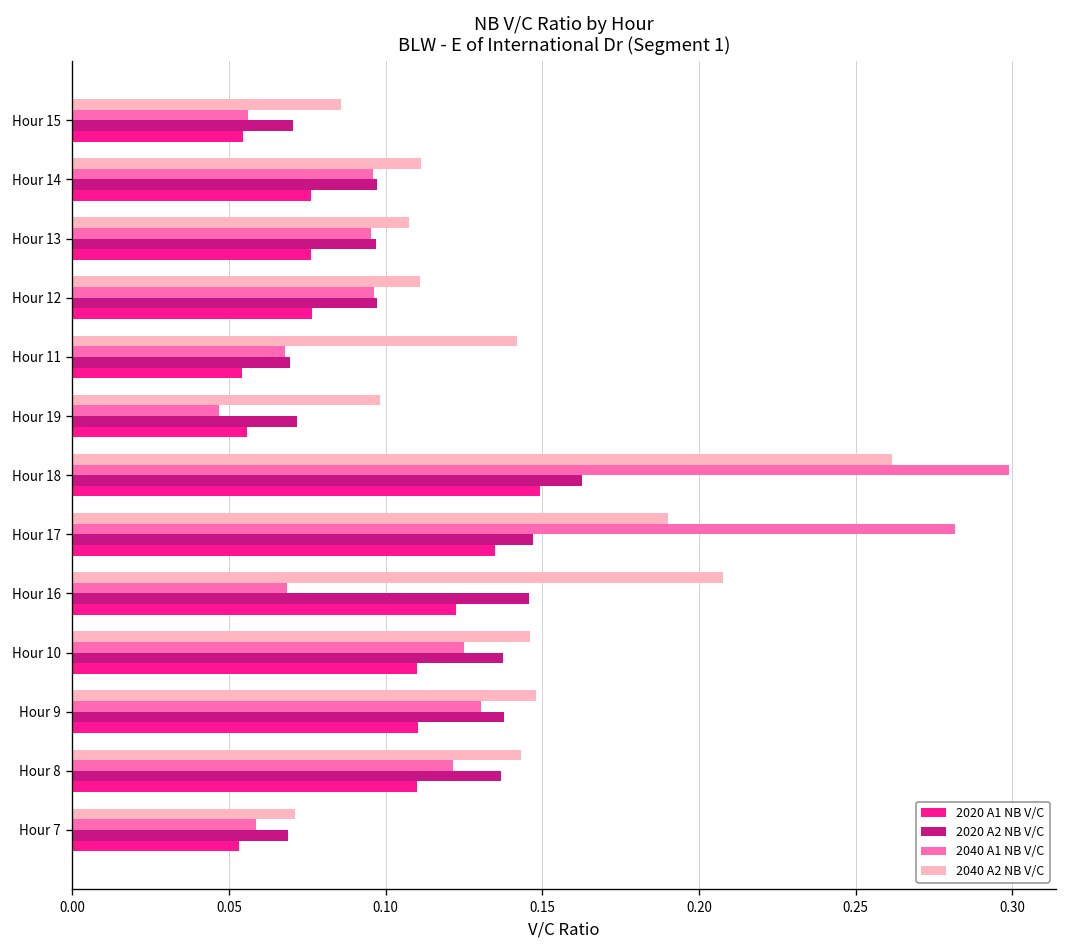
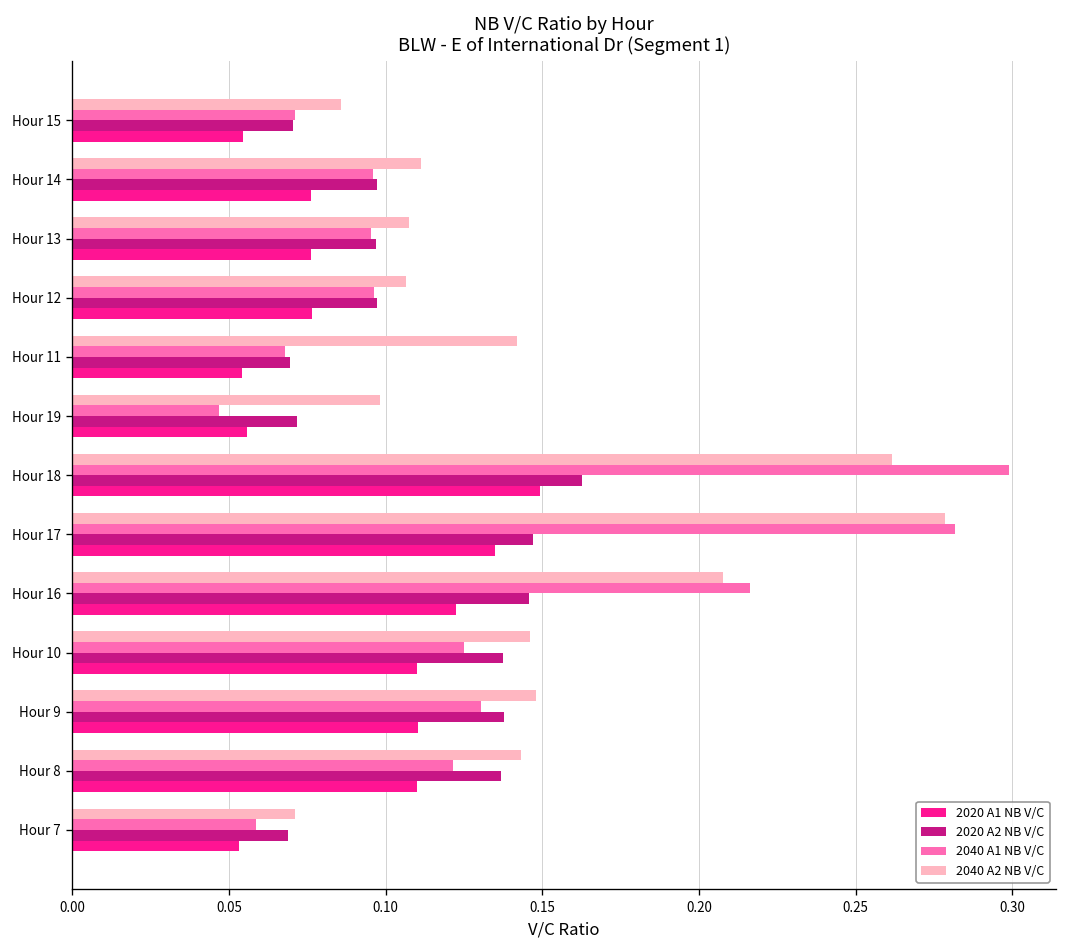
  {
    "2040 A1 NB V/C": {
-     "Hour 15": 0.056,
+     "Hour 15": 0.071,
      "Hour 14": 0.096,
      "Hour 13": 0.095,
      "Hour 12": 0.096,
      "Hour 11": 0.068,
      "Hour 19": 0.047,
      "Hour 18": 0.299,
      "Hour 17": 0.282,
-     "Hour 16": 0.069,
+     "Hour 16": 0.216,
      "Hour 10": 0.125,
      "Hour 9": 0.130,
      "Hour 8": 0.122,
      "Hour 7": 0.059
    },
    "2040 A2 NB V/C": {
      "Hour 15": 0.086,
      "Hour 14": 0.111,
      "Hour 13": 0.108,
-     "Hour 12": 0.111,
+     "Hour 12": 0.106,
      "Hour 11": 0.142,
      "Hour 19": 0.098,
      "Hour 18": 0.262,
-     "Hour 17": 0.190,
+     "Hour 17": 0.279,
      "Hour 16": 0.208,
      "Hour 10": 0.146,
      "Hour 9": 0.148,
      "Hour 8": 0.143,
      "Hour 7": 0.071
    }
  }
